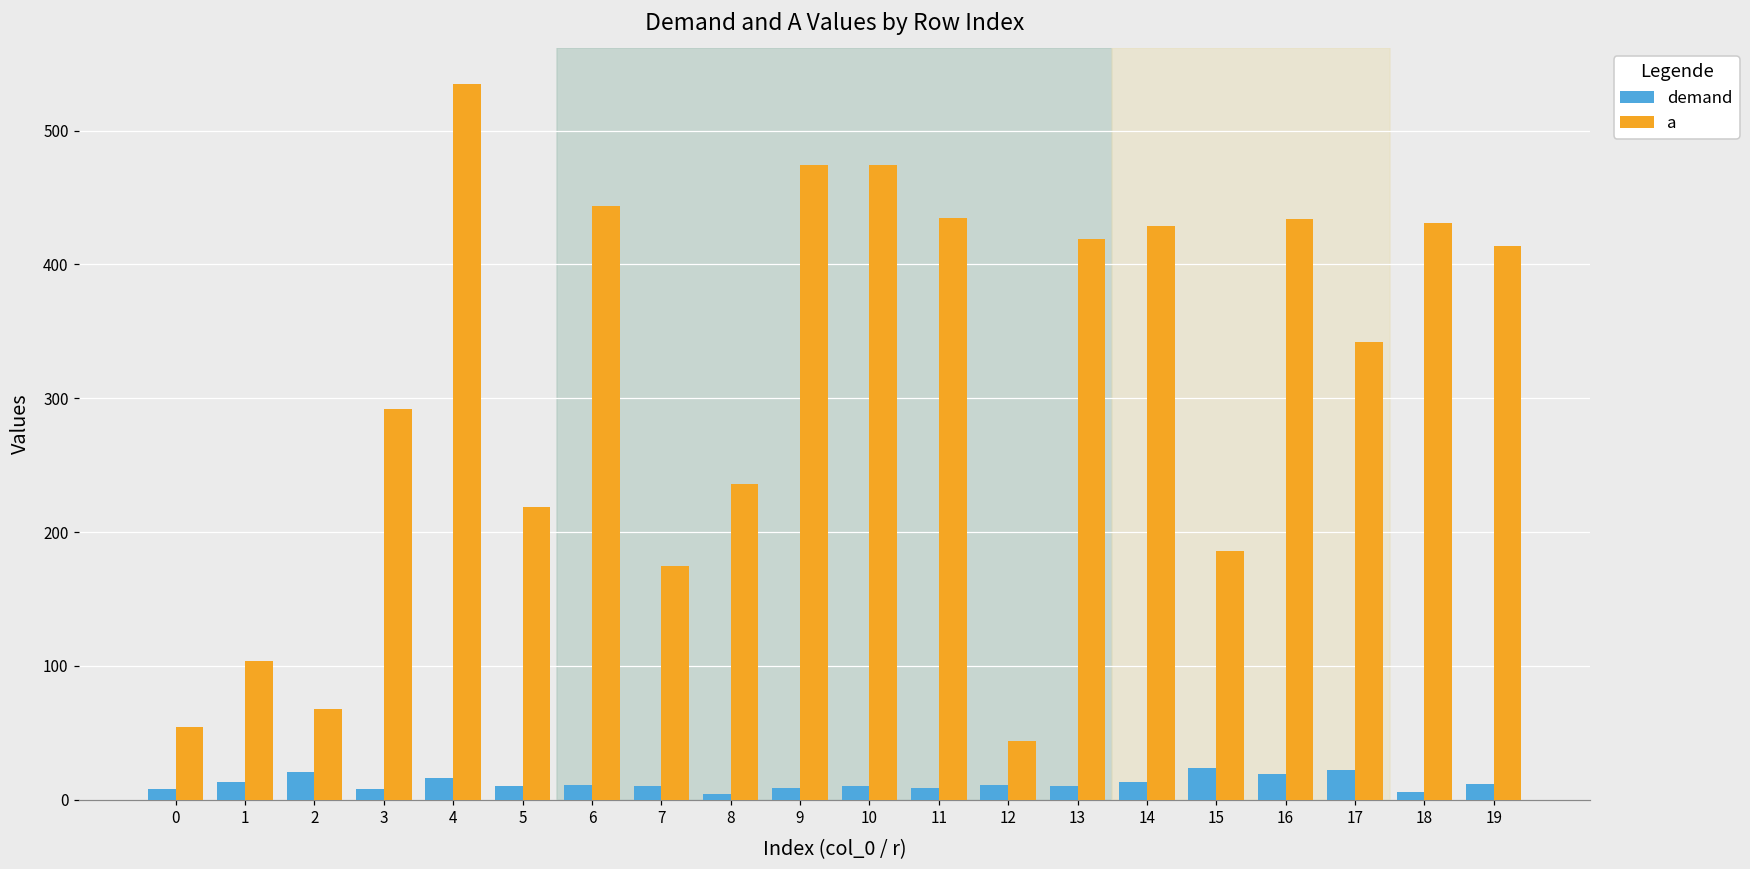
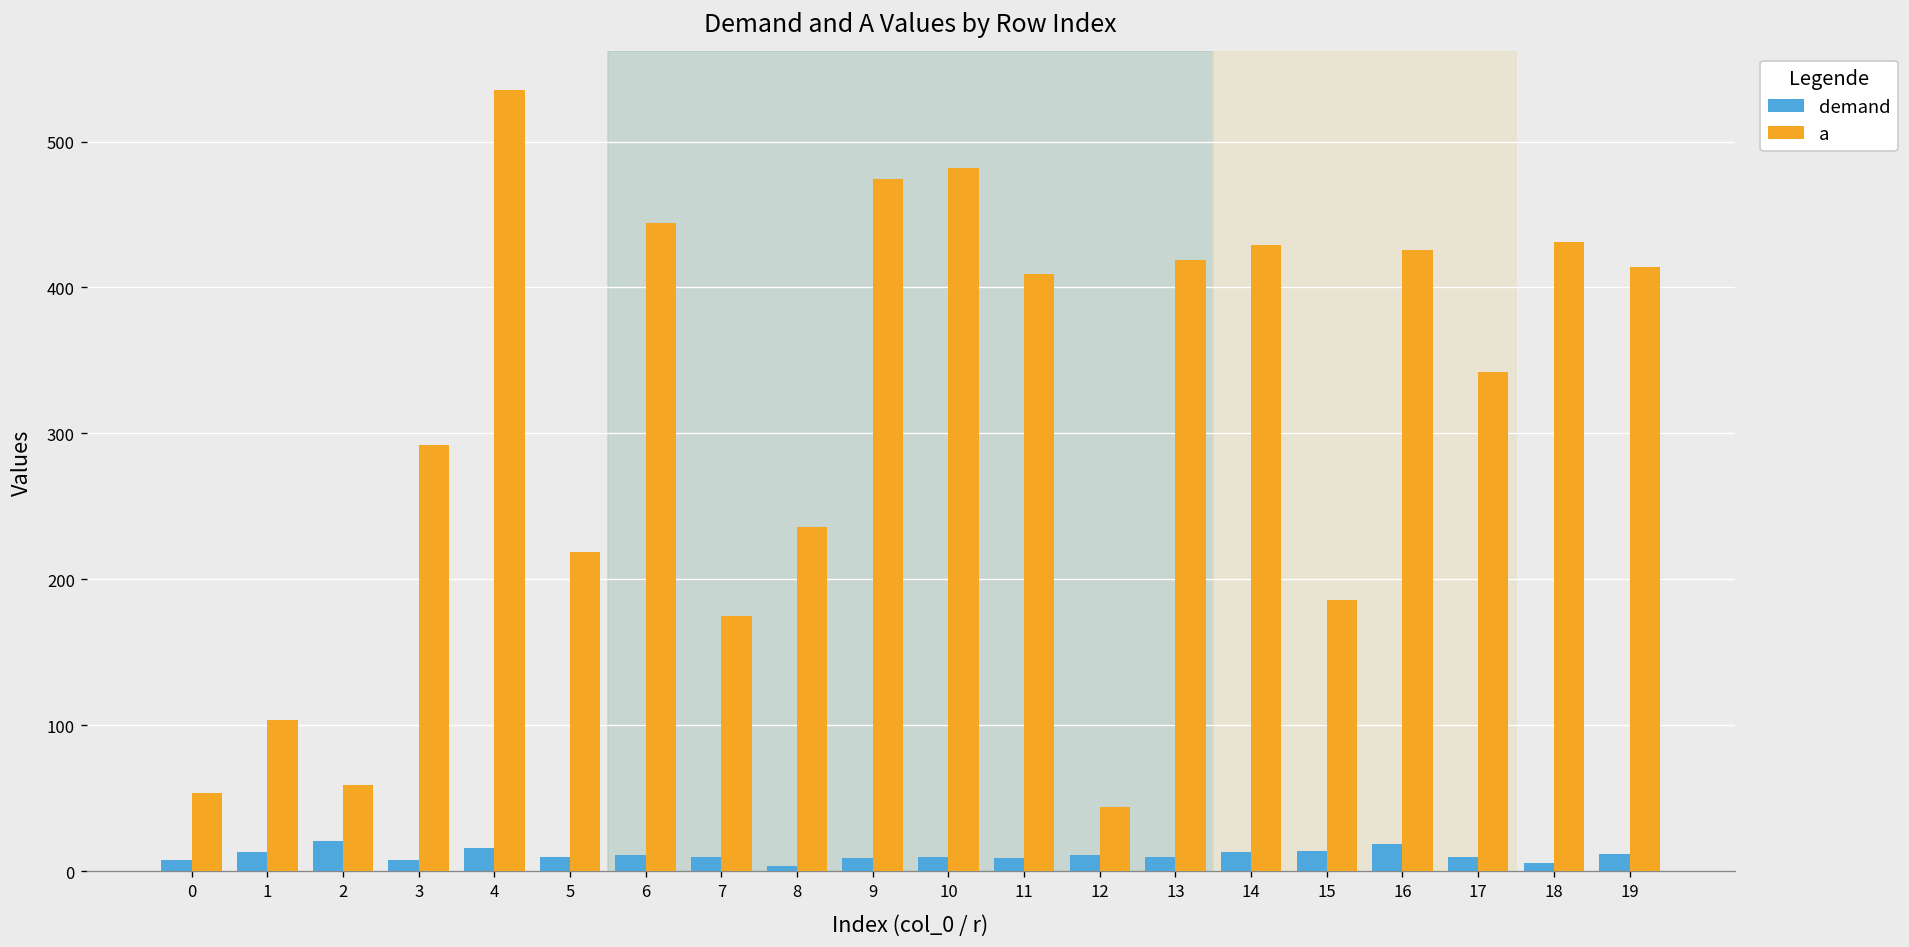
  {
    "demand": {
      "0": 8,
      "1": 13,
      "2": 21,
      "3": 8,
      "4": 16,
      "5": 10,
      "6": 11,
      "7": 10,
      "8": 4,
      "9": 9,
      "10": 10,
      "11": 9,
      "12": 11,
      "13": 10,
      "14": 13,
-     "15": 24,
+     "15": 14,
      "16": 19,
-     "17": 22,
+     "17": 10,
      "18": 6,
      "19": 12
    },
    "a": {
      "0": 54,
      "1": 104,
-     "2": 68,
+     "2": 59,
      "3": 292,
      "4": 535,
      "5": 219,
      "6": 444,
      "7": 175,
      "8": 236,
      "9": 474,
-     "10": 474,
-     "11": 435,
+     "10": 482,
+     "11": 409,
      "12": 44,
      "13": 419,
      "14": 429,
      "15": 186,
-     "16": 434,
+     "16": 426,
      "17": 342,
      "18": 431,
      "19": 414
    }
  }
